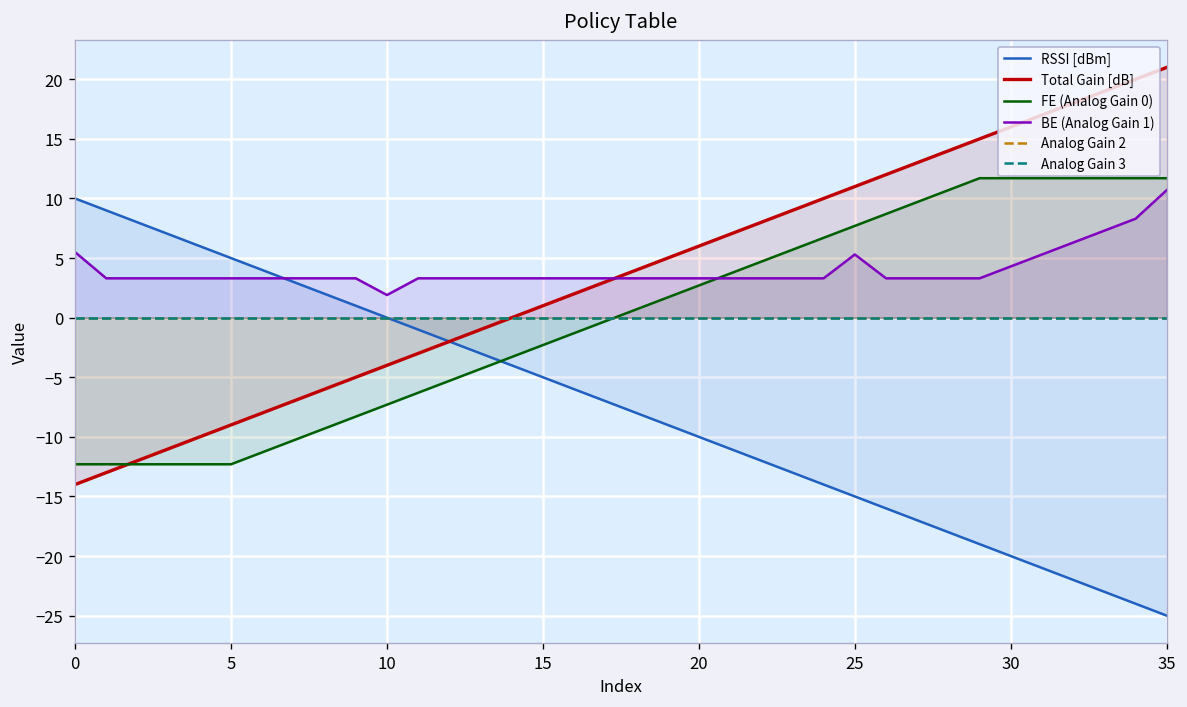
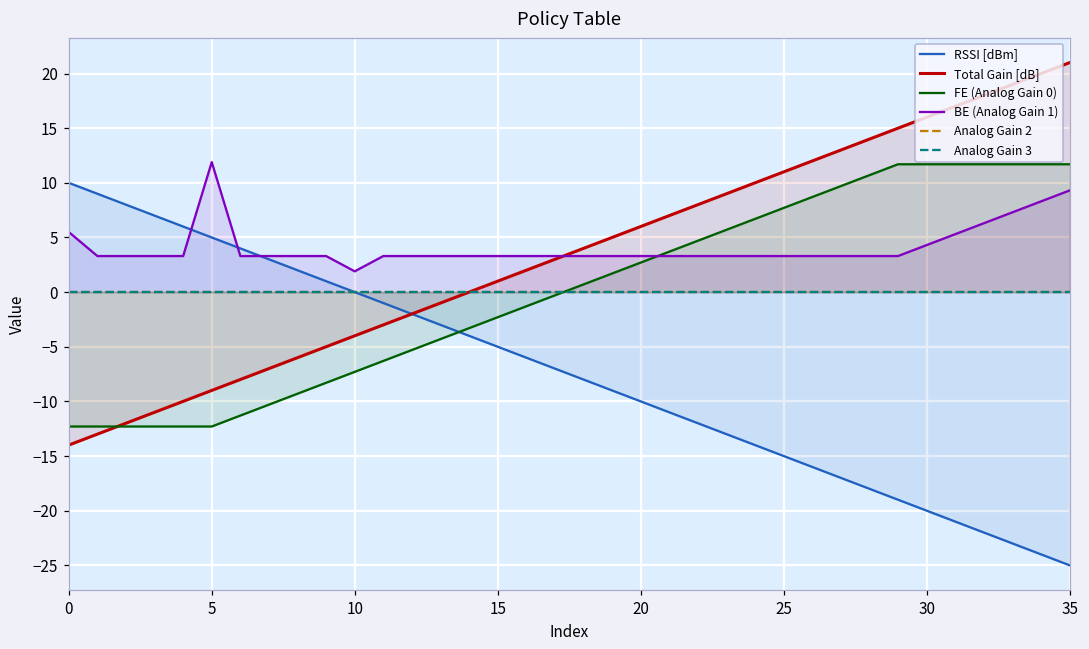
  {
    "BE (Analog Gain 1)": {
      "0": 6,
-     "5": 3,
+     "5": 12,
      "10": 2,
      "15": 3,
      "20": 3,
-     "25": 5,
+     "25": 3,
      "30": 4,
-     "35": 11
+     "35": 9
    }
  }
